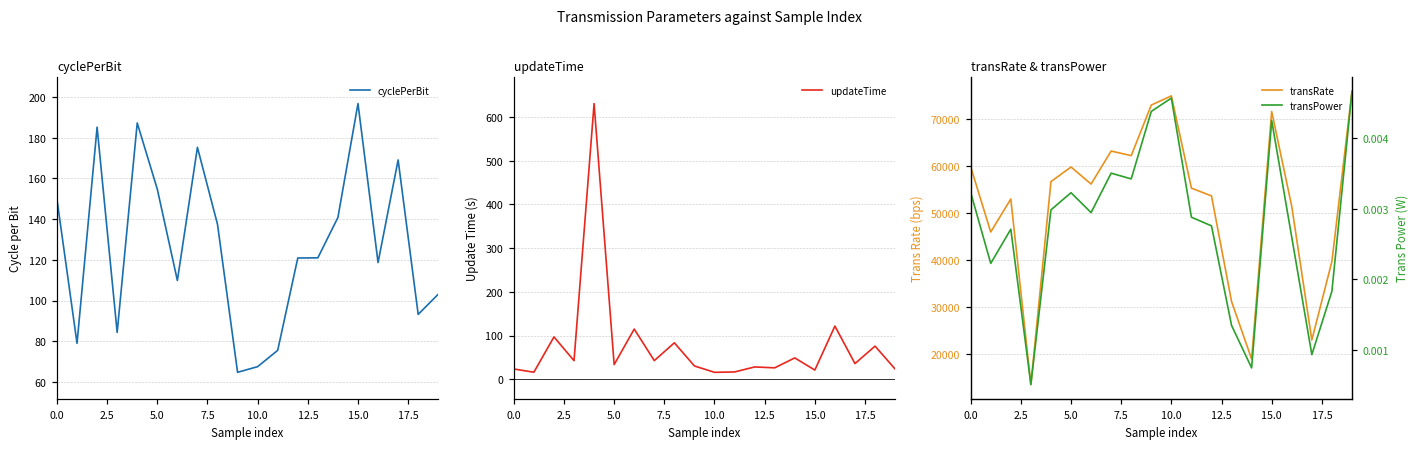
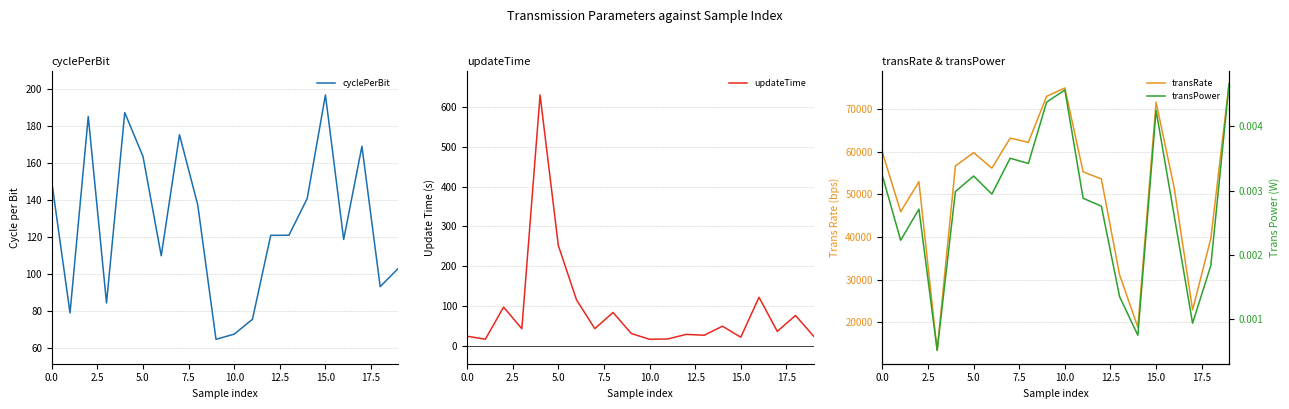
  {
    "cyclePerBit": {
      "0.0": 150,
-     "5.0": 155,
+     "5.0": 164,
      "10.0": 68,
      "15.0": 197
    },
    "updateTime": {
      "0.0": 20,
-     "5.0": 30,
+     "5.0": 250,
      "10.0": 20,
      "15.0": 20
    }
  }
